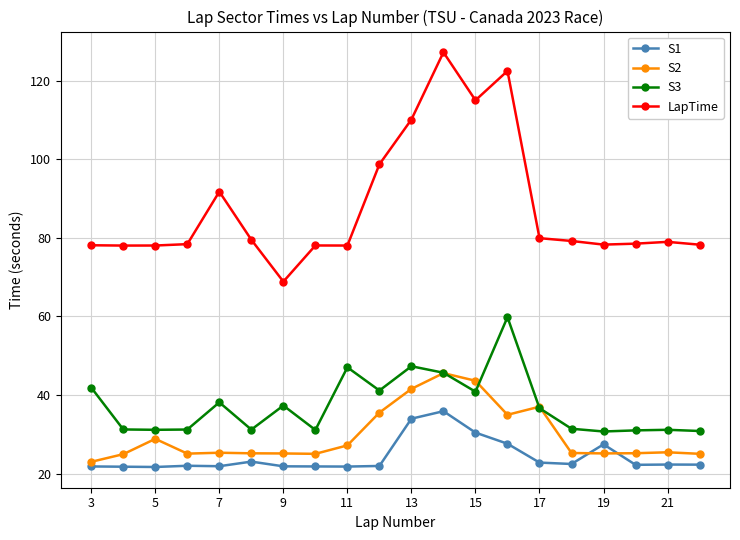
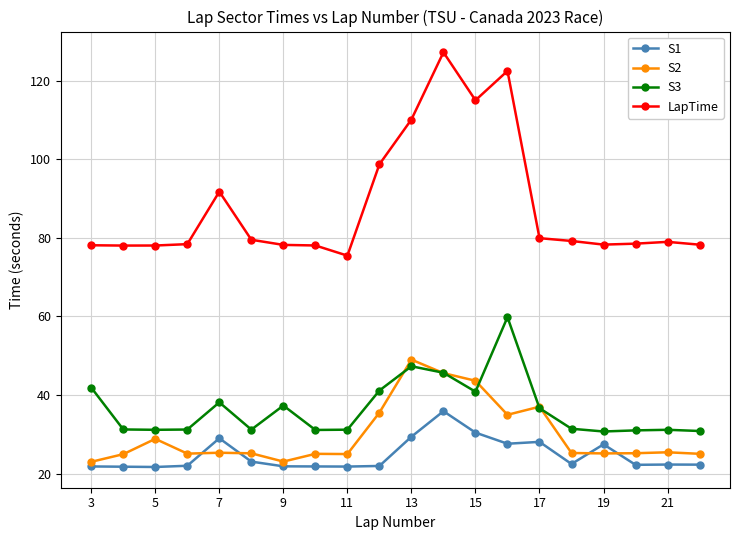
  {
    "S1": {
      "3": 22,
      "5": 22,
-     "7": 22,
+     "7": 29,
      "9": 22,
      "11": 22,
-     "13": 34,
+     "13": 29,
      "15": 30,
-     "17": 23,
+     "17": 28,
      "19": 27,
      "21": 22
    },
    "S2": {
      "3": 23,
      "5": 29,
      "7": 25,
-     "9": 25,
-     "11": 27,
-     "13": 42,
+     "9": 23,
+     "11": 25,
+     "13": 49,
      "15": 44,
      "19": 25,
      "21": 25
    },
    "S3": {
      "3": 42,
      "5": 31,
      "7": 38,
      "9": 37,
-     "11": 47,
+     "11": 31,
      "13": 47,
      "15": 41,
      "19": 31,
      "21": 31
    },
    "LapTime": {
      "3": 78,
      "5": 78,
      "7": 92,
-     "9": 69,
-     "11": 78,
+     "9": 78,
+     "11": 75,
      "13": 110,
      "15": 115,
      "17": 80,
      "19": 78,
      "21": 79
    }
  }
